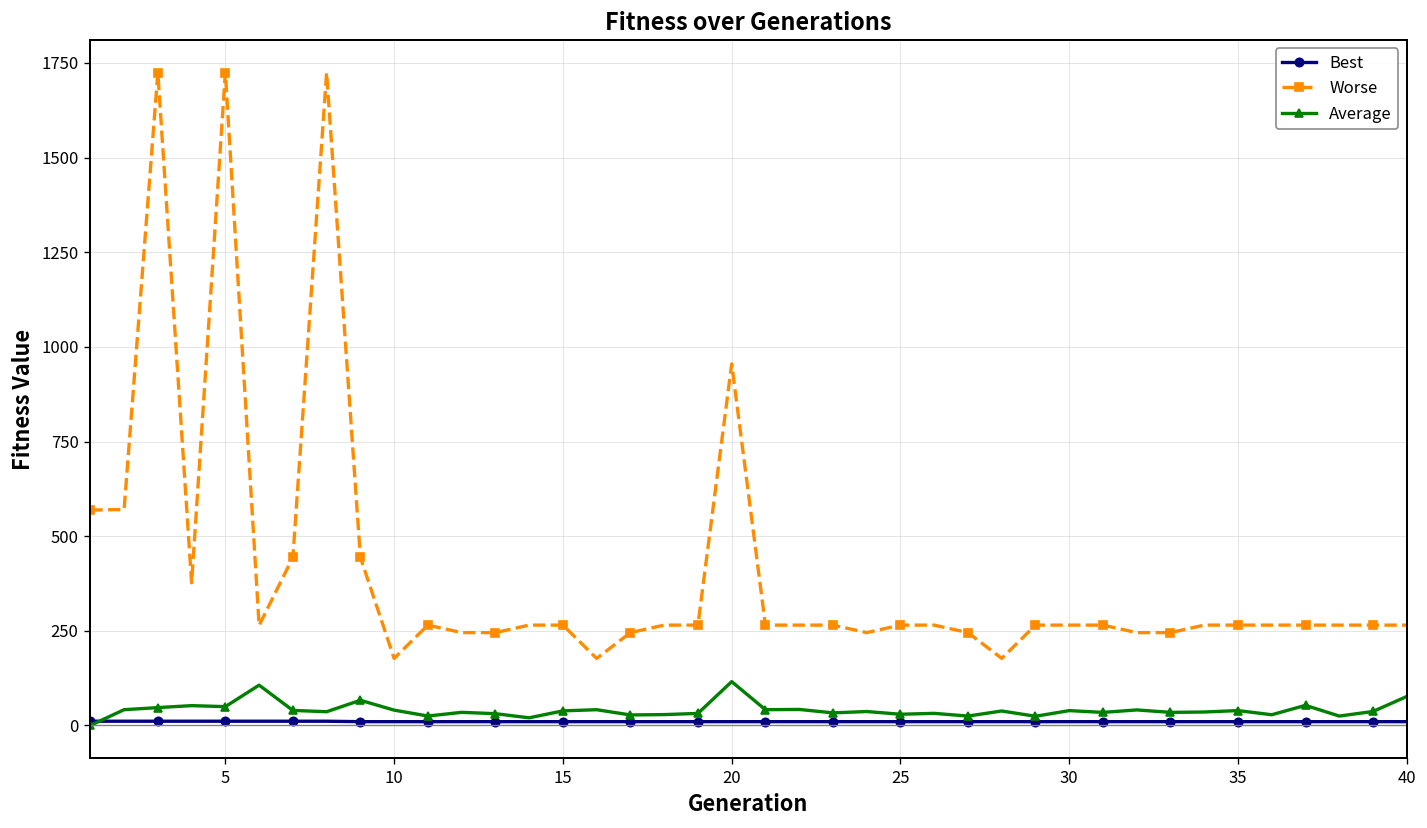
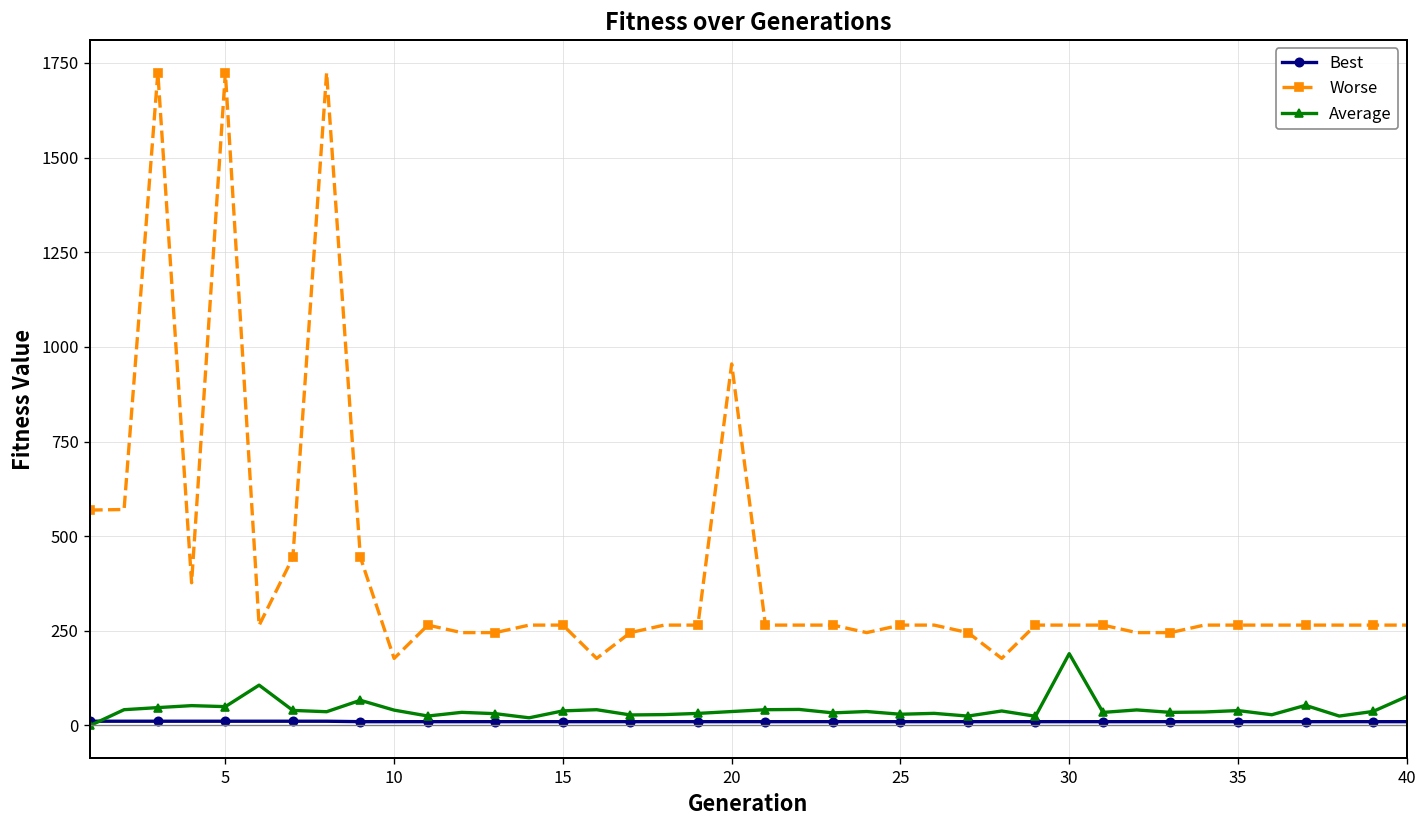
  {
    "Best": {
      "5": 10,
      "10": 10,
      "15": 10,
      "20": 10,
      "25": 10,
      "30": 10,
      "35": 10,
      "40": 10
    },
    "Worse": {
      "5": 1720,
      "10": 180,
      "15": 270,
      "20": 950,
      "25": 270,
      "30": 270,
      "35": 270,
      "40": 270
    },
    "Average": {
      "5": 50,
      "10": 40,
      "15": 40,
-     "20": 120,
+     "20": 40,
      "25": 30,
-     "30": 40,
+     "30": 190,
      "35": 40,
      "40": 80
    }
  }
